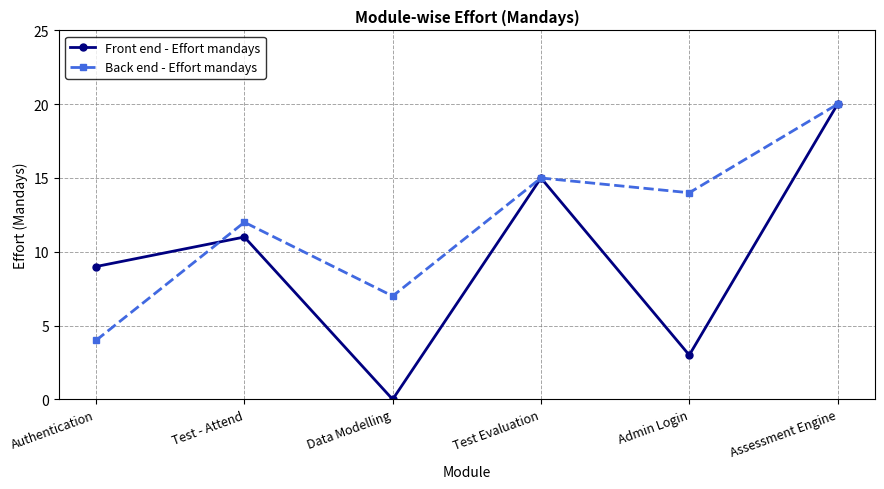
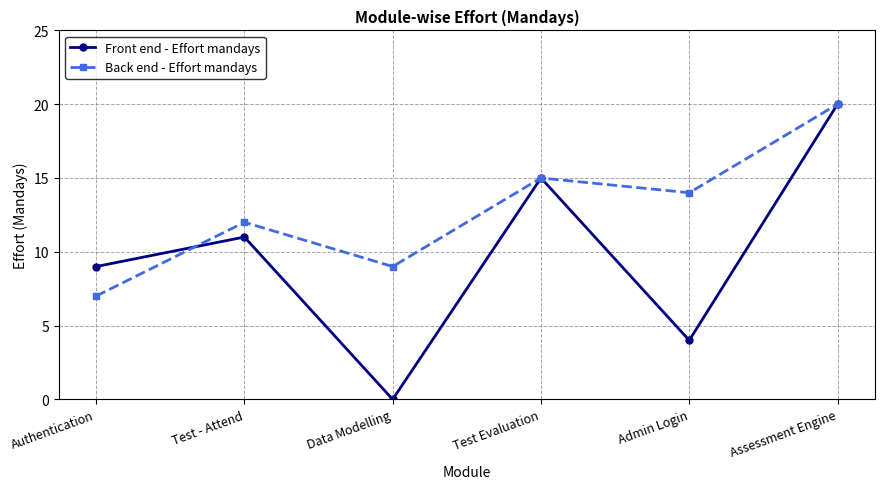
  {
    "Front end - Effort mandays": {
      "Authentication": 9,
      "Test - Attend": 11,
      "Data Modelling": 0,
-     "Admin Login": 3
+     "Admin Login": 4
    },
    "Back end - Effort mandays": {
-     "Authentication": 4,
+     "Authentication": 7,
      "Test - Attend": 12,
-     "Data Modelling": 7,
+     "Data Modelling": 9,
      "Admin Login": 14
    }
  }
